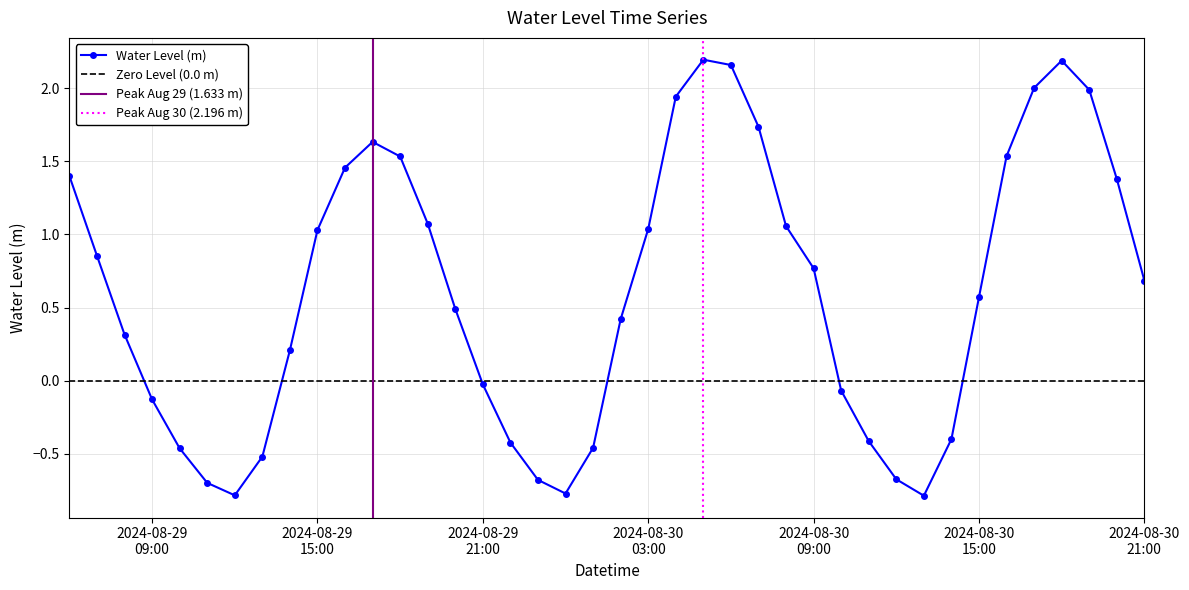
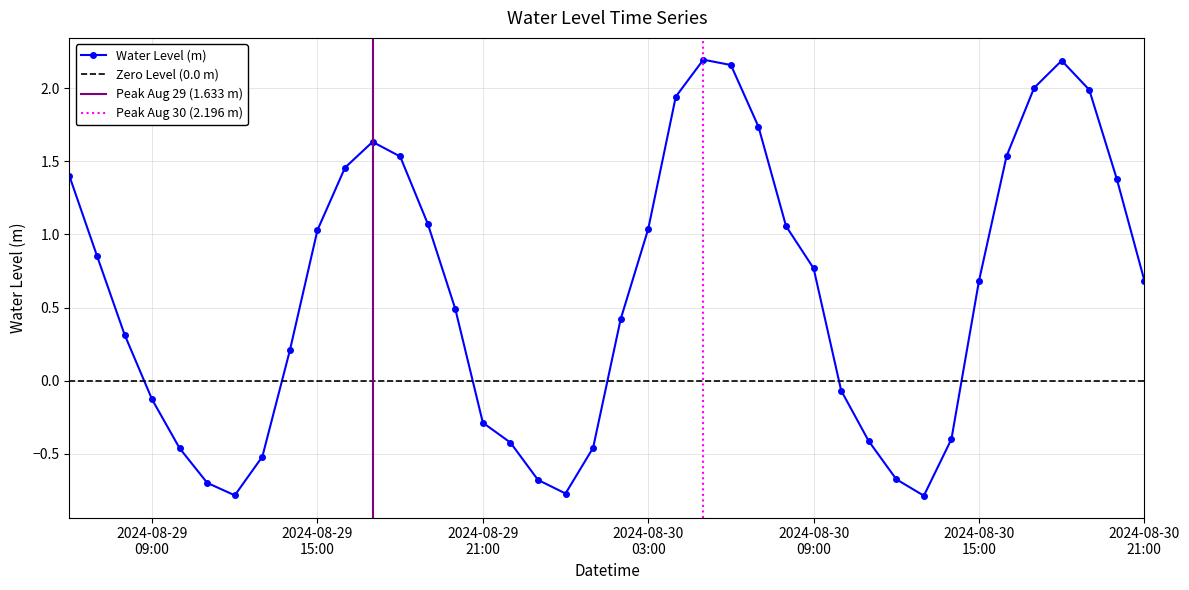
  {
    "2024-08-29 09:00": -0.13,
    "2024-08-29 15:00": 1.03,
-   "2024-08-29 21:00": -0.03,
+   "2024-08-29 21:00": -0.29,
    "2024-08-30 03:00": 1.04,
    "2024-08-30 09:00": 0.77,
-   "2024-08-30 15:00": 0.57,
+   "2024-08-30 15:00": 0.68,
    "2024-08-30 21:00": 0.68
  }
